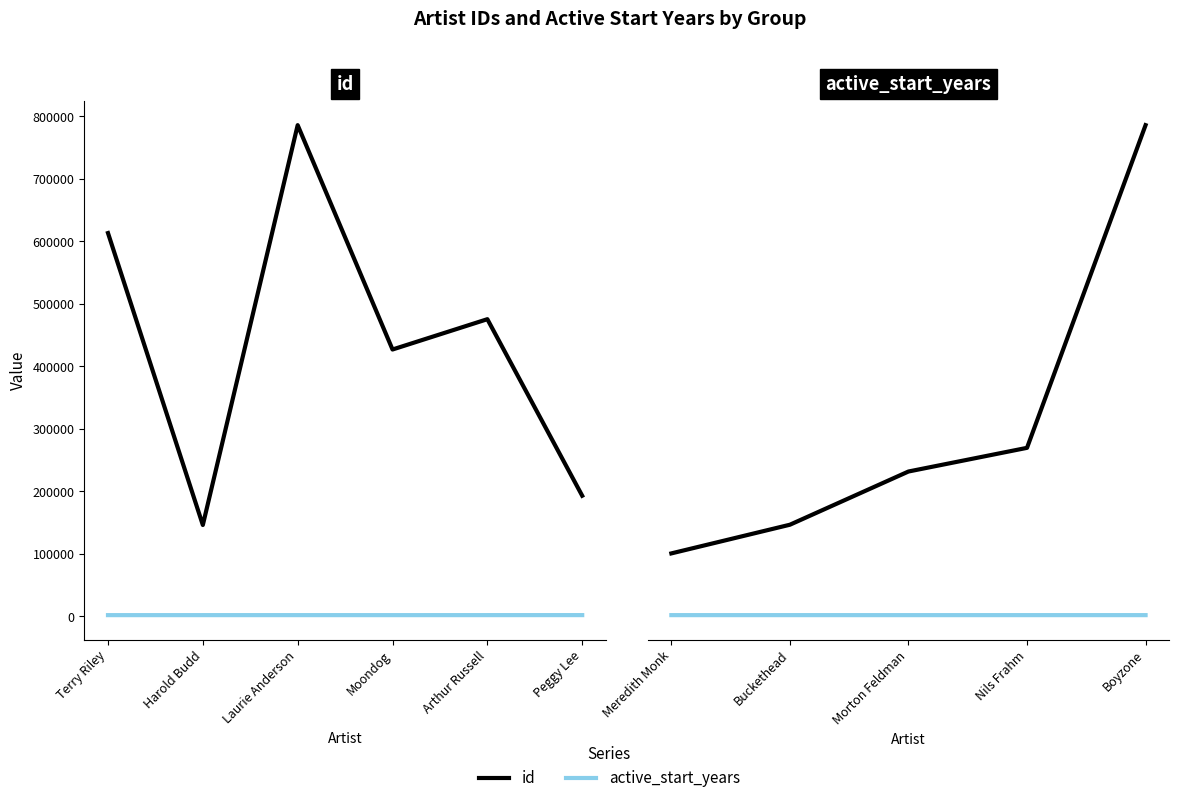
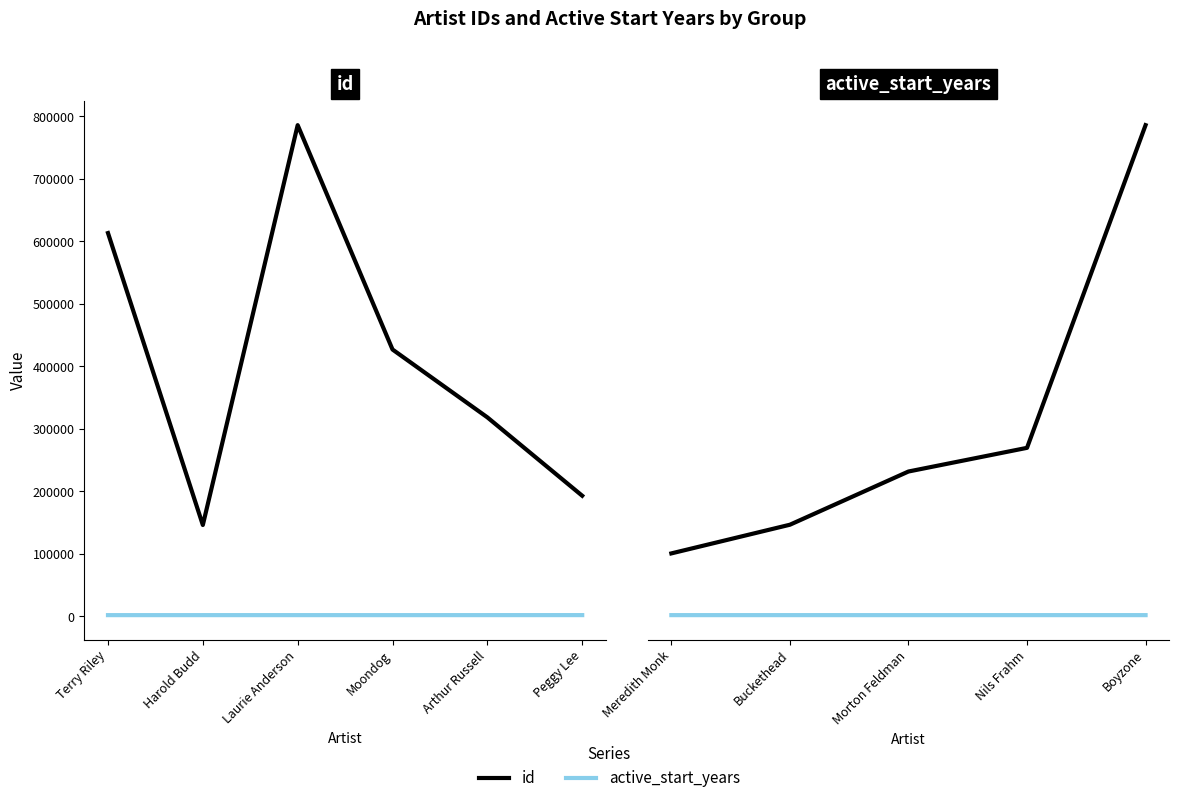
  {
    "id": {
      "id": {
        "Terry Riley": 610000,
        "Harold Budd": 150000,
        "Laurie Anderson": 790000,
        "Moondog": 430000,
-       "Arthur Russell": 480000,
+       "Arthur Russell": 320000,
        "Peggy Lee": 190000
      },
      "active_start_years": {
        "Terry Riley": 0,
        "Harold Budd": 0,
        "Laurie Anderson": 0,
        "Moondog": 0,
        "Arthur Russell": 0,
        "Peggy Lee": 0
      }
    }
  }
